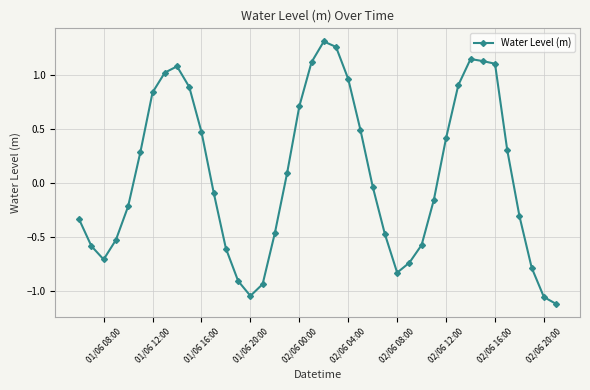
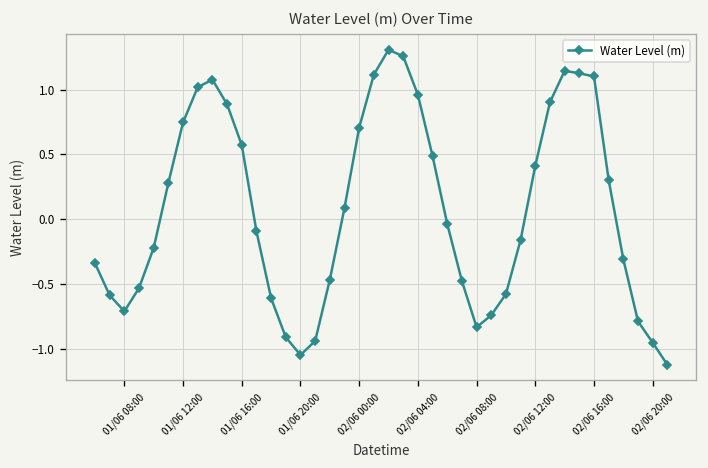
  {
    "01/06 08:00": -0.71,
-   "01/06 12:00": 0.84,
-   "01/06 16:00": 0.47,
+   "01/06 12:00": 0.75,
+   "01/06 16:00": 0.57,
    "01/06 20:00": -1.05,
    "02/06 00:00": 0.71,
    "02/06 04:00": 0.96,
    "02/06 08:00": -0.83,
    "02/06 12:00": 0.41,
    "02/06 16:00": 1.10,
-   "02/06 20:00": -1.06
+   "02/06 20:00": -0.95
  }
